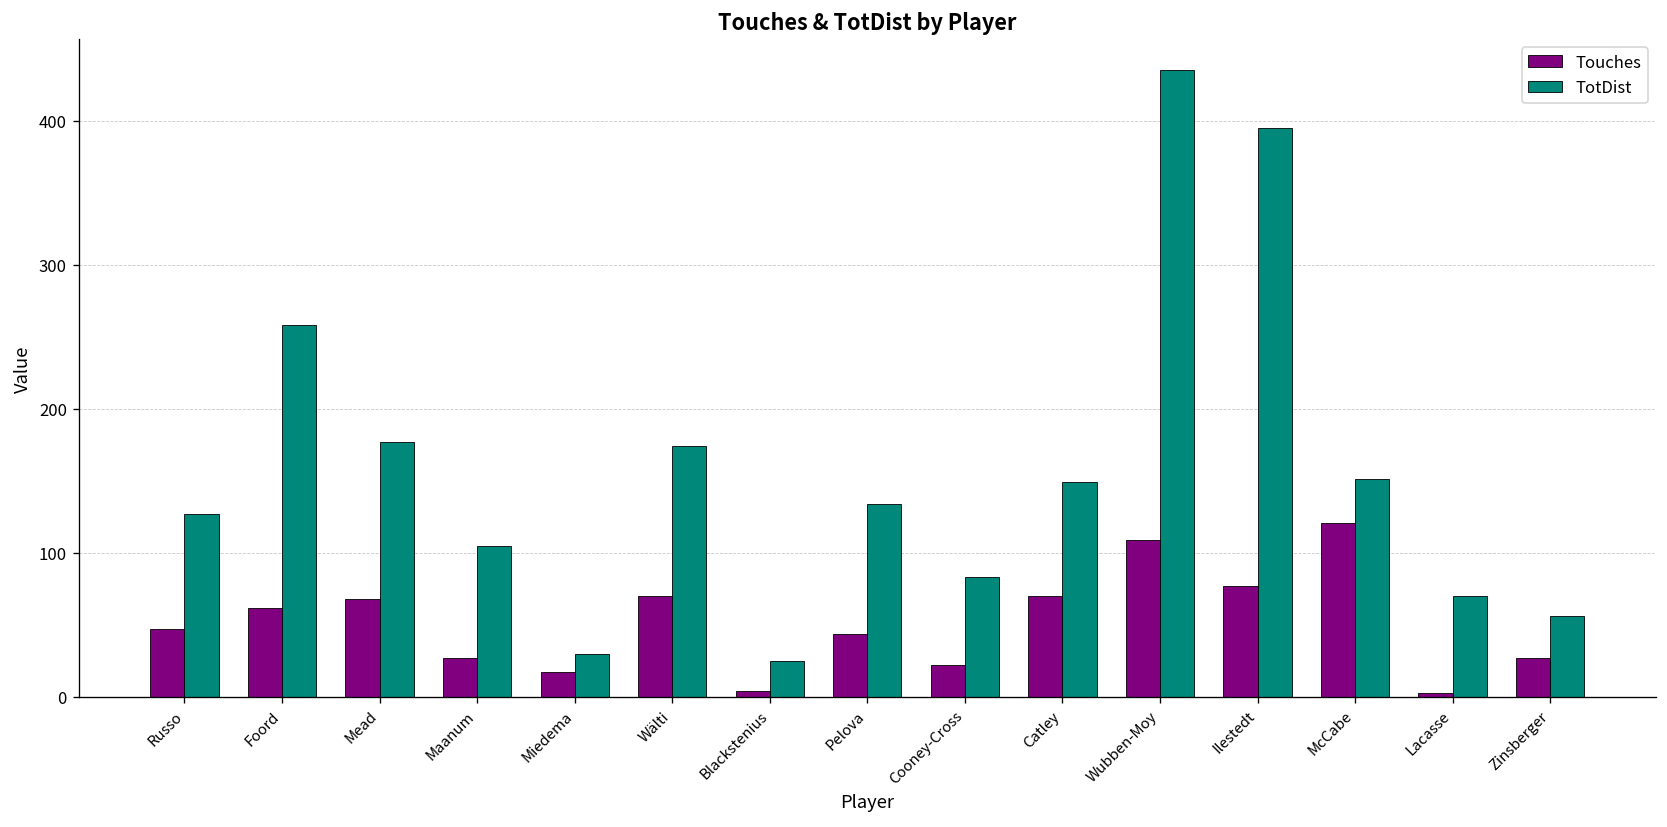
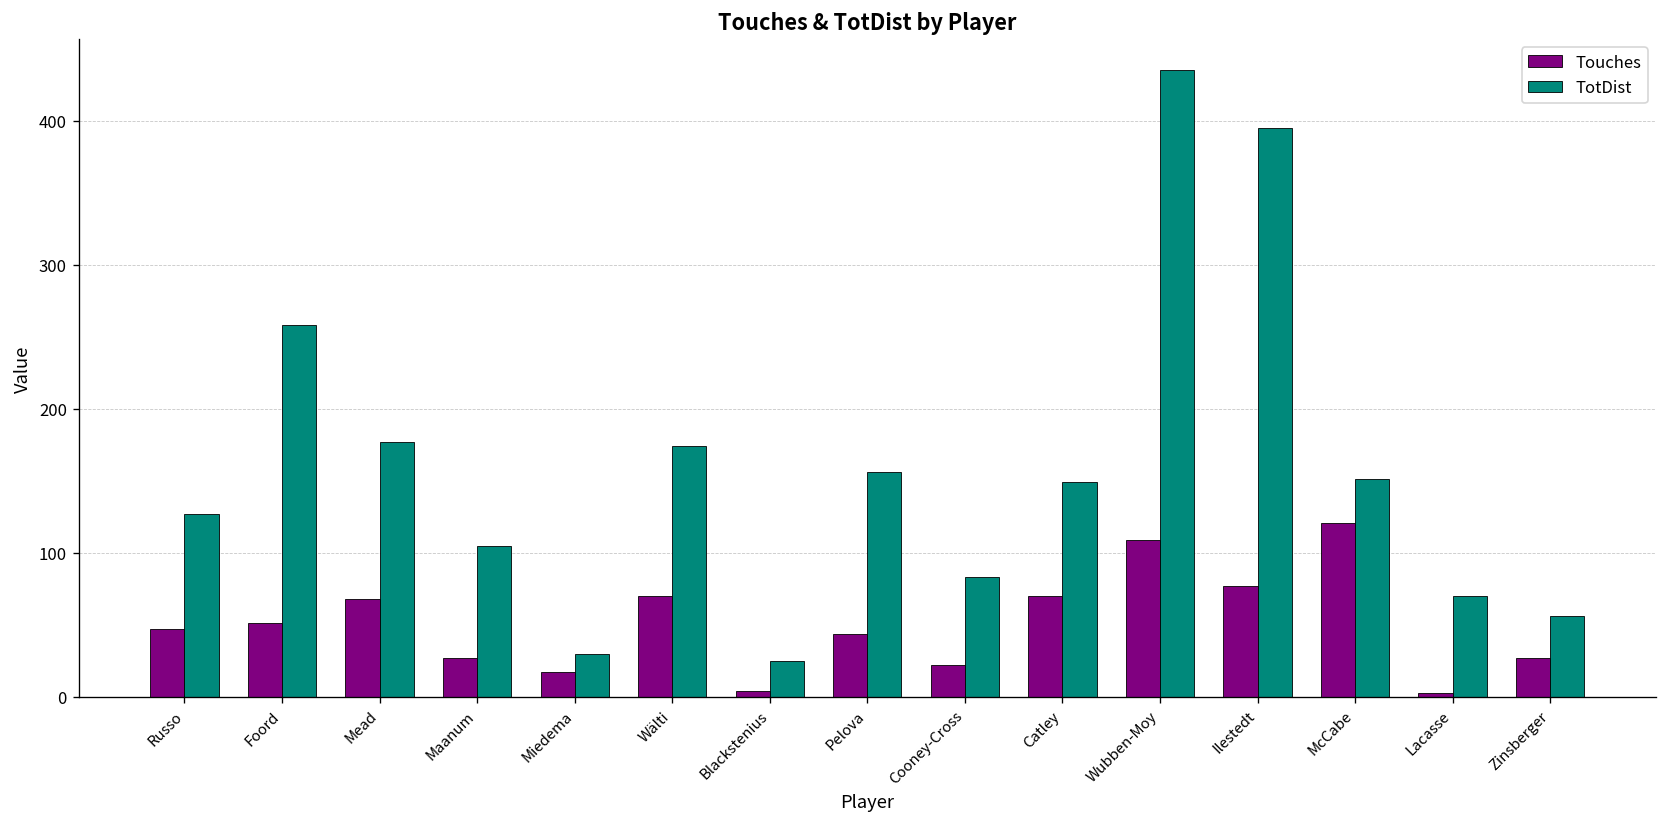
  {
    "Touches": {
      "Russo": 47,
-     "Foord": 62,
+     "Foord": 51,
      "Mead": 68,
      "Maanum": 27,
      "Miedema": 17,
      "Wälti": 70,
      "Blackstenius": 4,
      "Pelova": 44,
      "Cooney-Cross": 22,
      "Catley": 70,
      "Wubben-Moy": 109,
      "Ilestedt": 77,
      "McCabe": 121,
      "Lacasse": 3,
      "Zinsberger": 27
    },
    "TotDist": {
      "Russo": 127,
      "Foord": 258,
      "Mead": 177,
      "Maanum": 105,
      "Miedema": 30,
      "Wälti": 174,
      "Blackstenius": 25,
-     "Pelova": 134,
+     "Pelova": 156,
      "Cooney-Cross": 83,
      "Catley": 149,
      "Wubben-Moy": 435,
      "Ilestedt": 395,
      "McCabe": 151,
      "Lacasse": 70,
      "Zinsberger": 56
    }
  }
